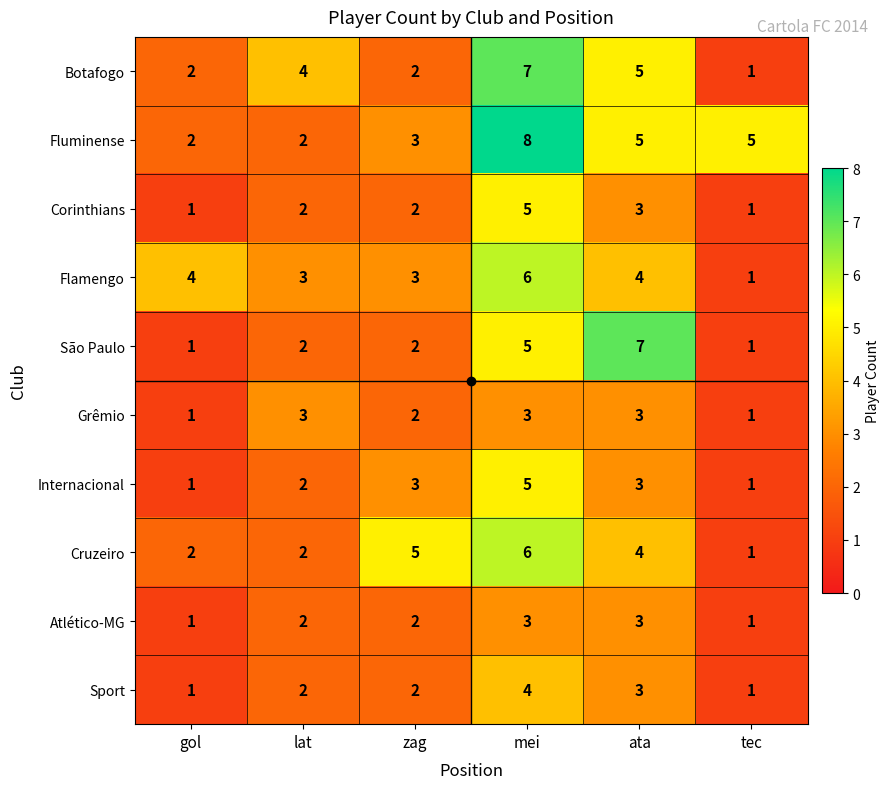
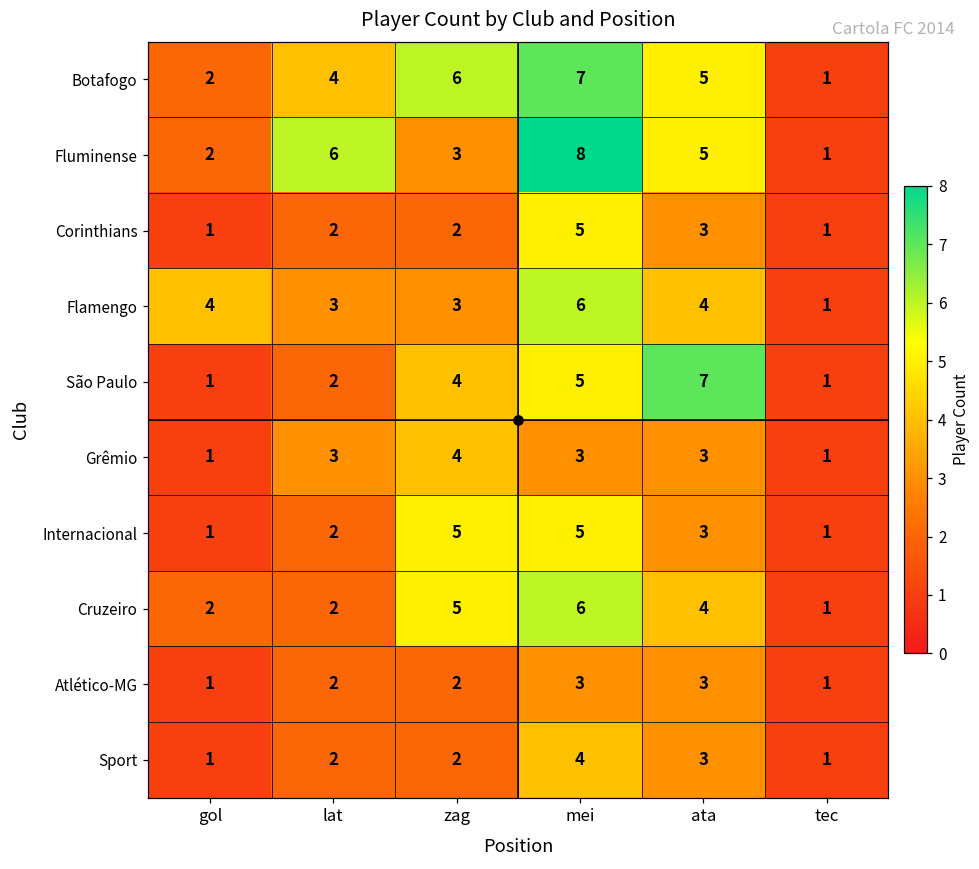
  {
    "Botafogo": {
      "gol": 2,
      "lat": 4,
-     "zag": 2,
+     "zag": 6,
      "mei": 7,
      "ata": 5,
      "tec": 1
    },
    "Fluminense": {
      "gol": 2,
-     "lat": 2,
+     "lat": 6,
      "zag": 3,
      "mei": 8,
      "ata": 5,
-     "tec": 5
+     "tec": 1
    },
    "Corinthians": {
      "gol": 1,
      "lat": 2,
      "zag": 2,
      "mei": 5,
      "ata": 3,
      "tec": 1
    },
    "Flamengo": {
      "gol": 4,
      "lat": 3,
      "zag": 3,
      "mei": 6,
      "ata": 4,
      "tec": 1
    },
    "São Paulo": {
      "gol": 1,
      "lat": 2,
-     "zag": 2,
+     "zag": 4,
      "mei": 5,
      "ata": 7,
      "tec": 1
    },
    "Grêmio": {
      "gol": 1,
      "lat": 3,
-     "zag": 2,
+     "zag": 4,
      "mei": 3,
      "ata": 3,
      "tec": 1
    },
    "Internacional": {
      "gol": 1,
      "lat": 2,
-     "zag": 3,
+     "zag": 5,
      "mei": 5,
      "ata": 3,
      "tec": 1
    },
    "Cruzeiro": {
      "gol": 2,
      "lat": 2,
      "zag": 5,
      "mei": 6,
      "ata": 4,
      "tec": 1
    },
    "Atlético-MG": {
      "gol": 1,
      "lat": 2,
      "zag": 2,
      "mei": 3,
      "ata": 3,
      "tec": 1
    },
    "Sport": {
      "gol": 1,
      "lat": 2,
      "zag": 2,
      "mei": 4,
      "ata": 3,
      "tec": 1
    }
  }
